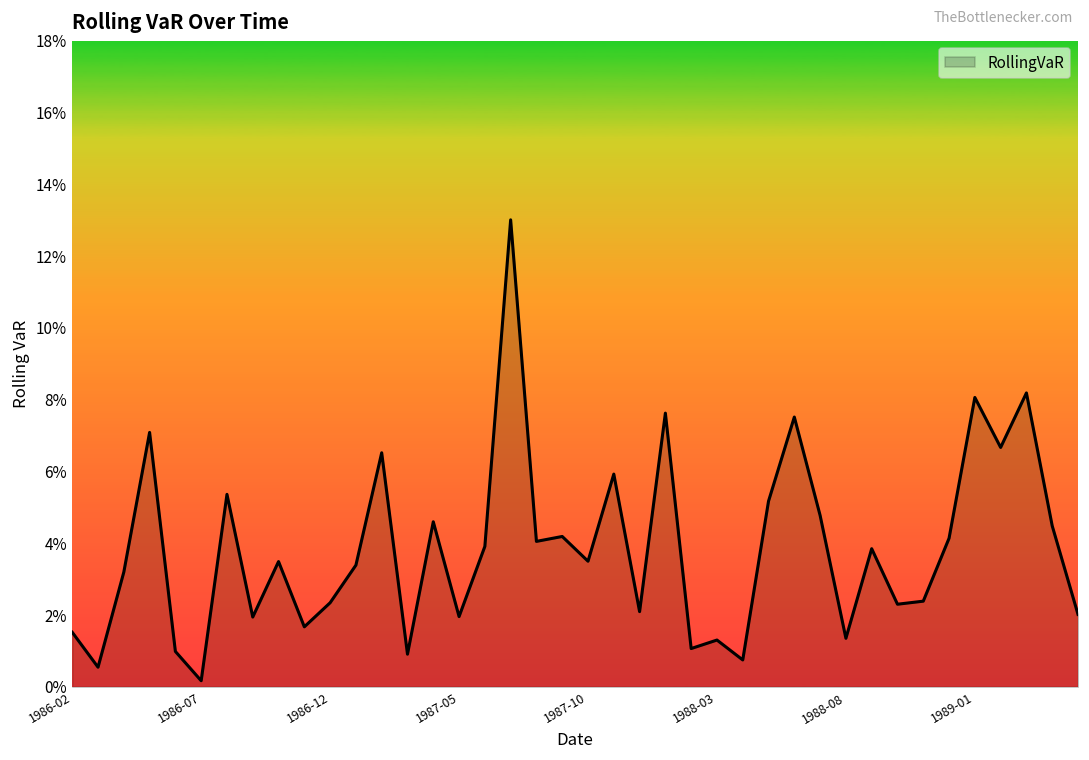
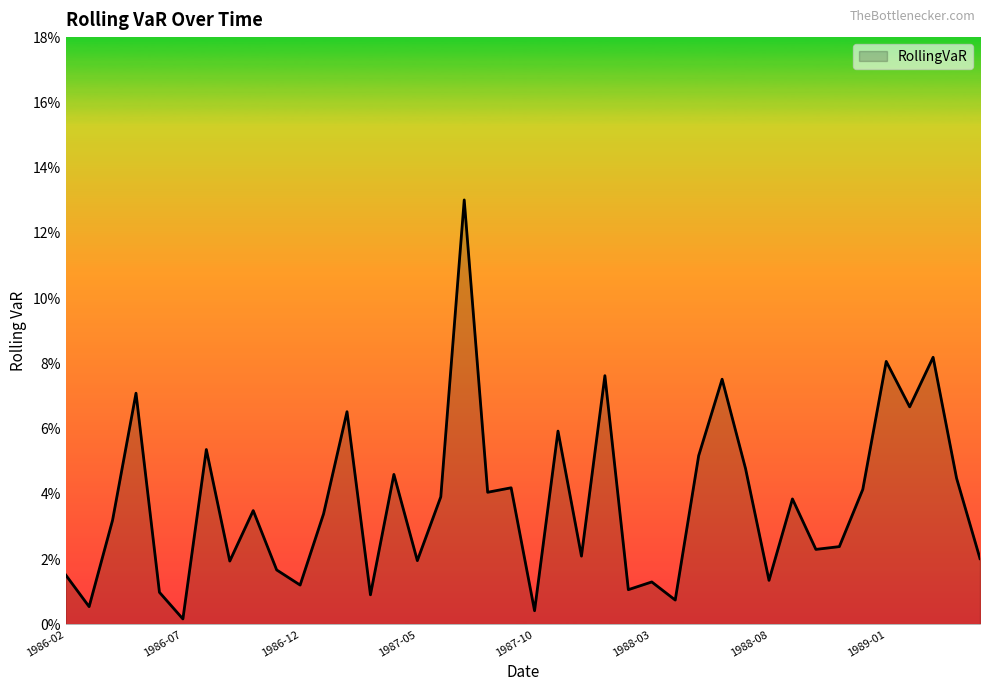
  {
    "1986-02": "1.5%",
    "1986-07": "0.2%",
-   "1986-12": "2.3%",
+   "1986-12": "1.2%",
    "1987-05": "2.0%",
-   "1987-10": "3.5%",
+   "1987-10": "0.4%",
    "1988-03": "1.3%",
    "1988-08": "1.4%",
    "1989-01": "8.1%"
  }
